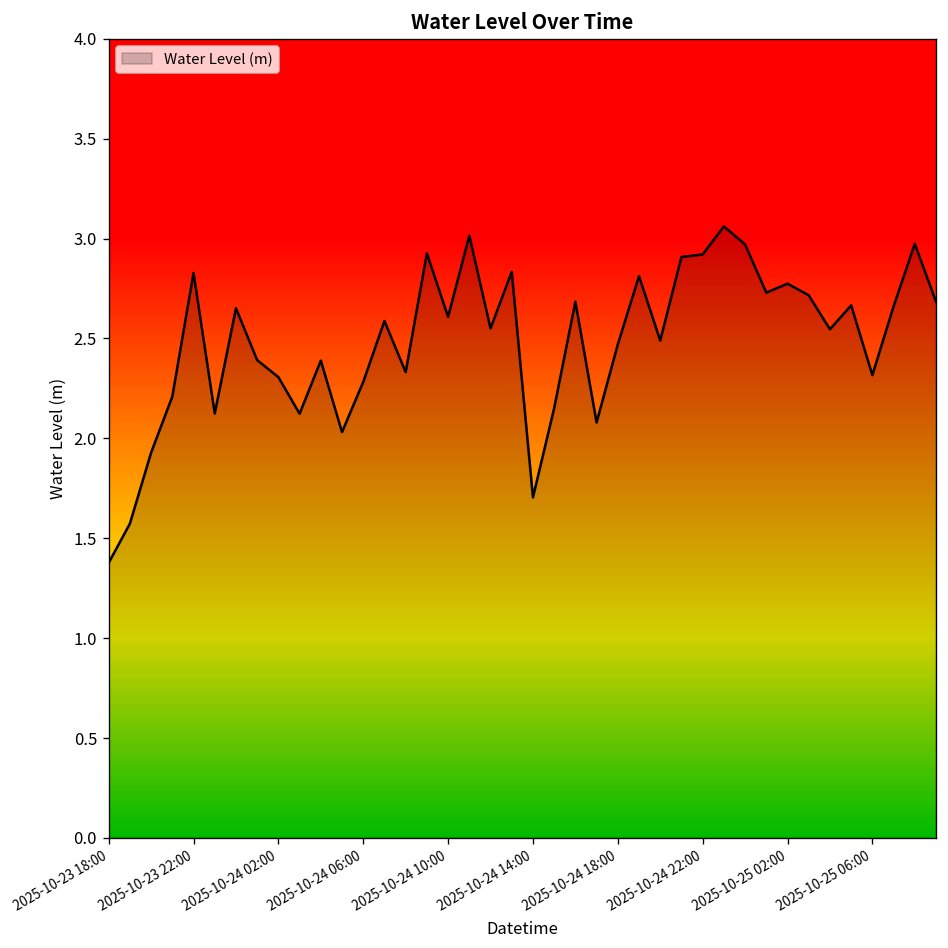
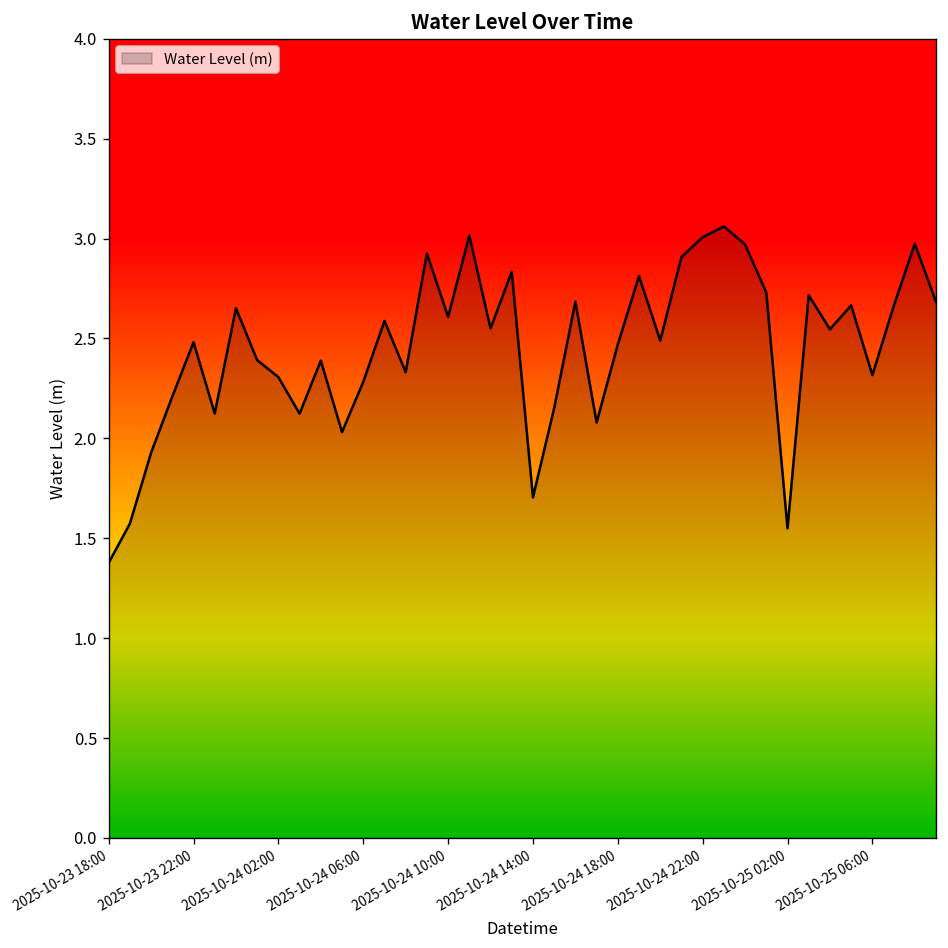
  {
    "2025-10-23 18:00": 1.38,
-   "2025-10-23 22:00": 2.83,
+   "2025-10-23 22:00": 2.48,
    "2025-10-24 02:00": 2.31,
    "2025-10-24 06:00": 2.28,
    "2025-10-24 10:00": 2.61,
    "2025-10-24 14:00": 1.70,
    "2025-10-24 18:00": 2.47,
-   "2025-10-24 22:00": 2.92,
-   "2025-10-25 02:00": 2.77,
+   "2025-10-24 22:00": 3.01,
+   "2025-10-25 02:00": 1.55,
    "2025-10-25 06:00": 2.32
  }
